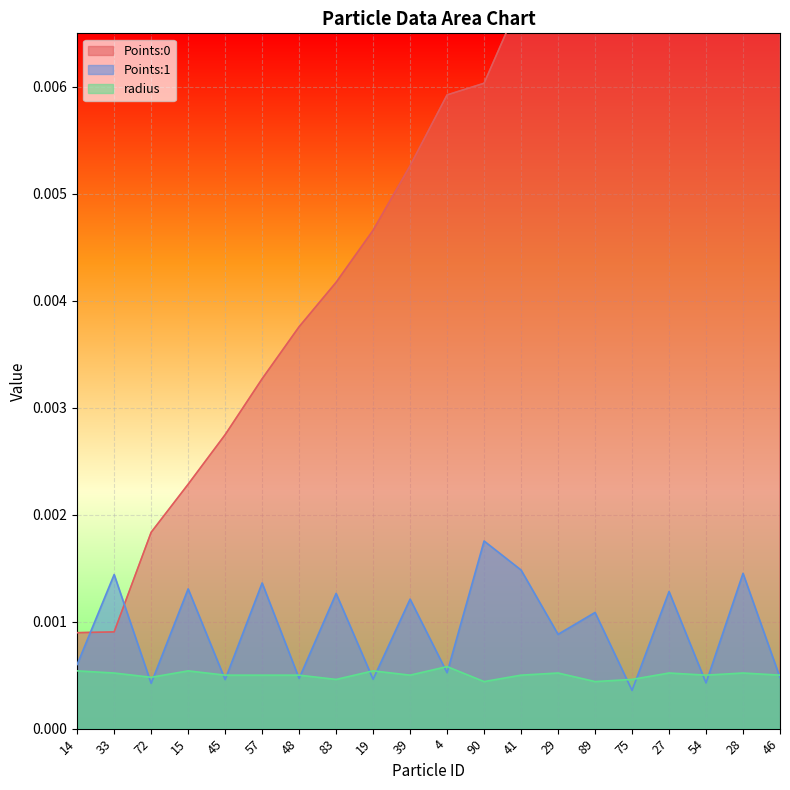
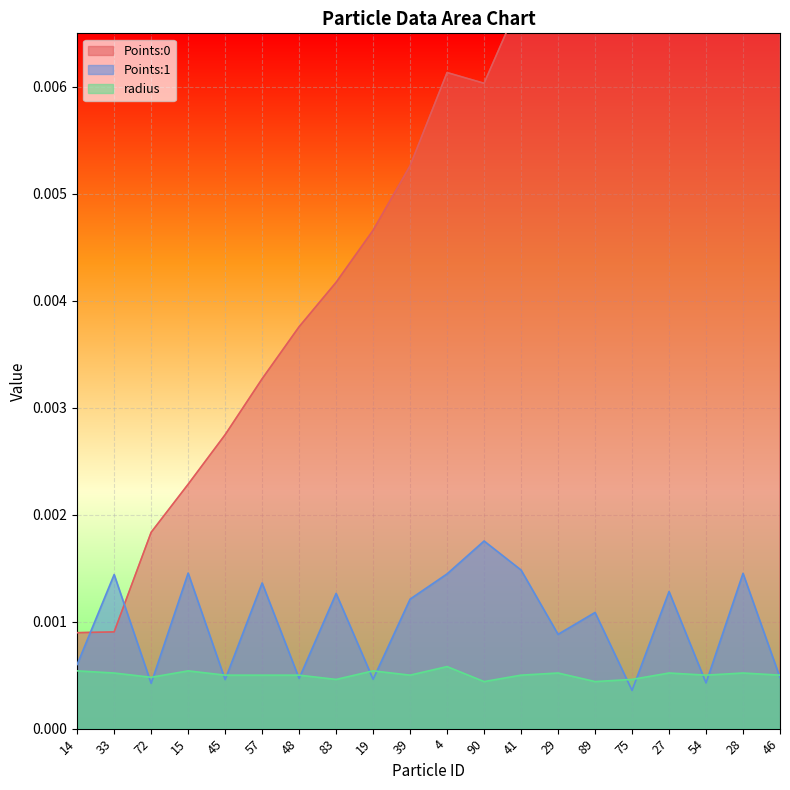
  {
    "Points:0": {
      "14": 0.00090,
      "33": 0.00090,
      "72": 0.00184,
      "15": 0.00228,
      "45": 0.00275,
      "57": 0.00327,
      "48": 0.00376,
      "83": 0.00417,
      "19": 0.00466,
      "39": 0.00526,
-     "4": 0.00592,
+     "4": 0.00613,
      "90": 0.00603
    },
    "Points:1": {
      "14": 0.00060,
      "33": 0.00144,
      "72": 0.00042,
-     "15": 0.00131,
+     "15": 0.00145,
      "45": 0.00046,
      "57": 0.00136,
      "48": 0.00047,
      "83": 0.00126,
      "19": 0.00046,
      "39": 0.00121,
-     "4": 0.00052,
+     "4": 0.00145,
      "90": 0.00175,
      "41": 0.00148,
      "29": 0.00088,
      "89": 0.00109,
      "75": 0.00036,
      "27": 0.00128,
      "54": 0.00043,
      "28": 0.00145
    },
    "radius": {
      "14": 0.00054,
      "33": 0.00052,
      "72": 0.00048,
      "15": 0.00054,
      "45": 0.00050,
      "57": 0.00050,
      "48": 0.00050,
      "83": 0.00046,
      "19": 0.00054,
      "39": 0.00050,
      "4": 0.00058,
      "90": 0.00044,
      "41": 0.00050,
      "29": 0.00052,
      "89": 0.00044,
      "75": 0.00046,
      "27": 0.00052,
      "54": 0.00050,
      "28": 0.00052
    }
  }
